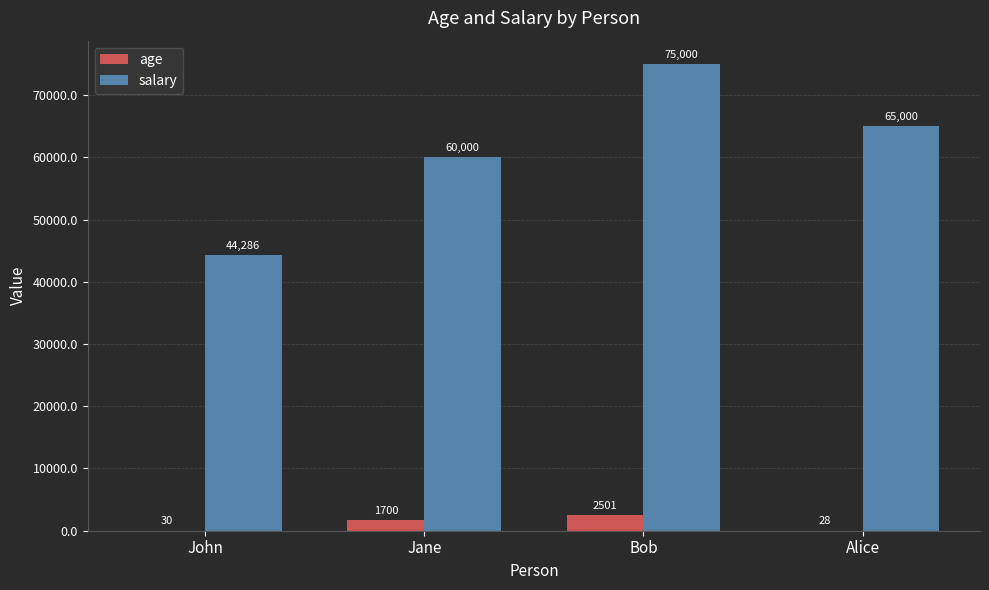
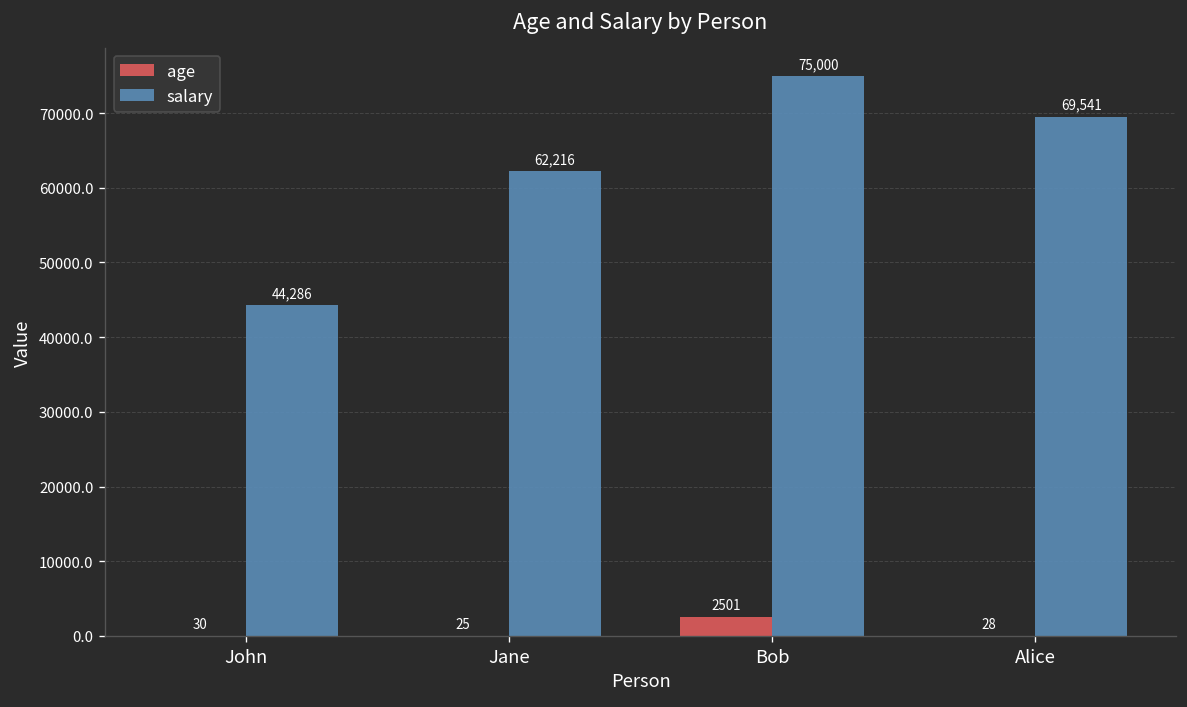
  {
    "age": {
      "John": "30",
-     "Jane": "1700",
+     "Jane": "25",
      "Bob": "2501",
      "Alice": "28"
    },
    "salary": {
      "John": "44,286",
-     "Jane": "60,000",
+     "Jane": "62,216",
      "Bob": "75,000",
-     "Alice": "65,000"
+     "Alice": "69,541"
    }
  }
